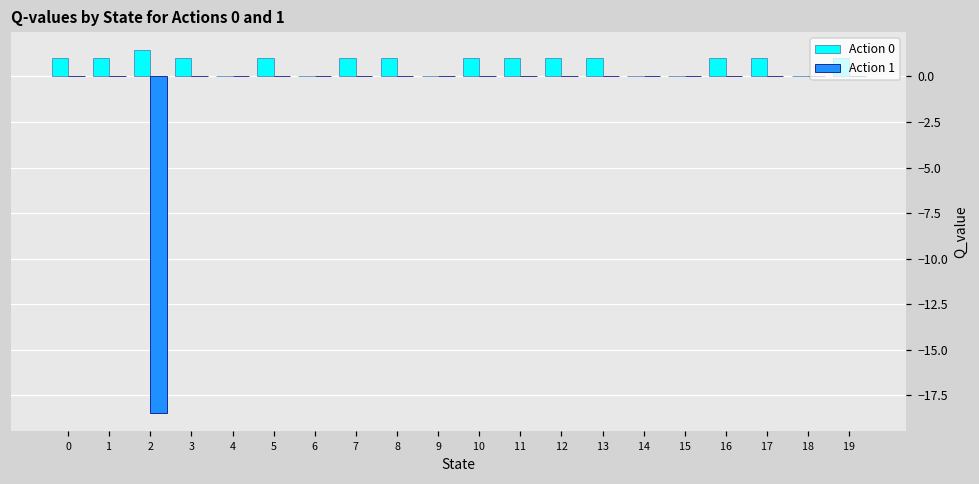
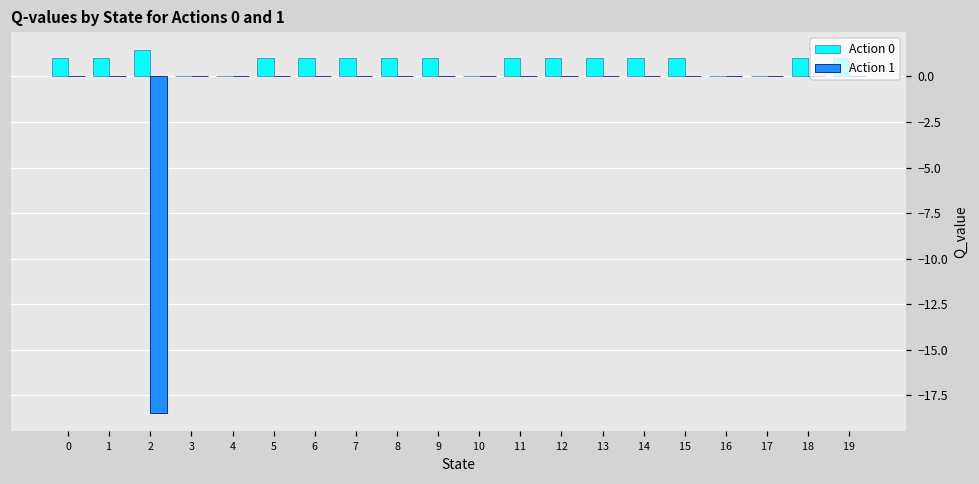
  {
    "Action 0": {
      "0": 1,
      "1": 1,
      "2": 1.4,
-     "3": 1,
+     "3": 0,
      "4": 0,
      "5": 1,
-     "6": 0,
+     "6": 1,
      "7": 1,
      "8": 1,
-     "9": 0,
-     "10": 1,
+     "9": 1,
+     "10": 0,
      "11": 1,
      "12": 1,
      "13": 1,
-     "14": 0,
-     "15": 0,
-     "16": 1,
-     "17": 1,
-     "18": 0
+     "14": 1,
+     "15": 1,
+     "16": 0,
+     "17": 0,
+     "18": 1
    },
    "Action 1": {
      "0": 0,
      "1": 0,
      "2": -18.5,
      "3": 0,
      "4": 0,
      "5": 0,
      "6": 0,
      "7": 0,
      "8": 0,
      "9": 0,
      "10": 0,
      "11": 0,
      "12": 0,
      "13": 0,
      "14": 0,
      "15": 0,
      "16": 0,
      "17": 0,
      "18": 0,
      "19": 0
    }
  }
